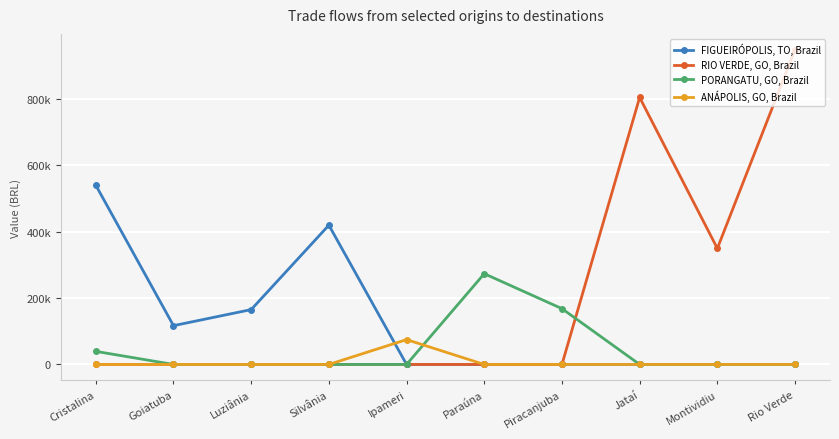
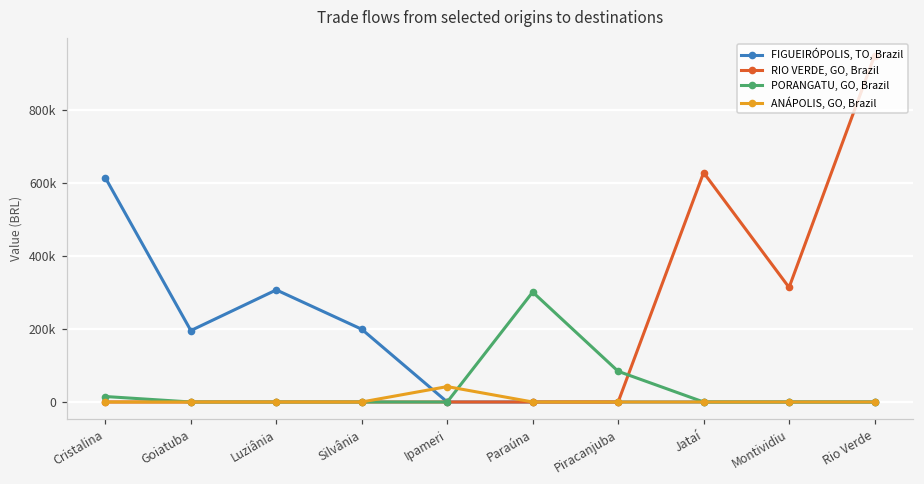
  {
    "FIGUEIRÓPOLIS, TO, Brazil": {
-     "Cristalina": 540000,
-     "Goiatuba": 120000,
-     "Luziânia": 170000,
-     "Silvânia": 420000
+     "Cristalina": 610000,
+     "Goiatuba": 200000,
+     "Luziânia": 310000,
+     "Silvânia": 200000
    },
    "RIO VERDE, GO, Brazil": {
-     "Jataí": 800000,
-     "Montividiu": 350000
+     "Jataí": 630000,
+     "Montividiu": 310000
    },
    "PORANGATU, GO, Brazil": {
-     "Cristalina": 40000,
-     "Paraúna": 270000,
-     "Piracanjuba": 170000
+     "Cristalina": 10000,
+     "Paraúna": 300000,
+     "Piracanjuba": 80000
    },
    "ANÁPOLIS, GO, Brazil": {
-     "Ipameri": 70000
+     "Ipameri": 40000
    }
  }
